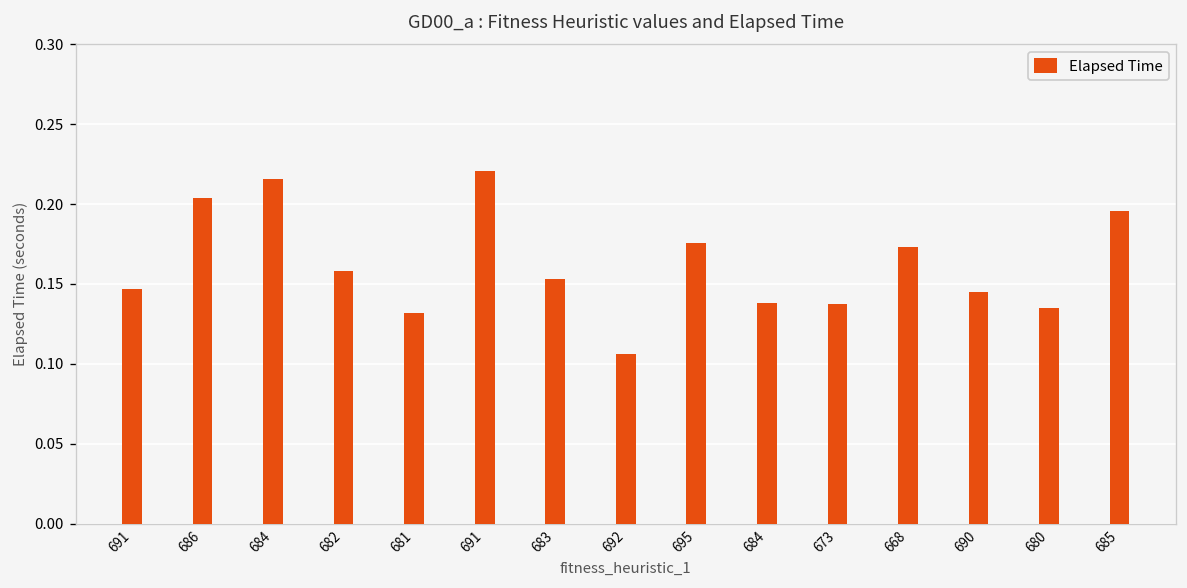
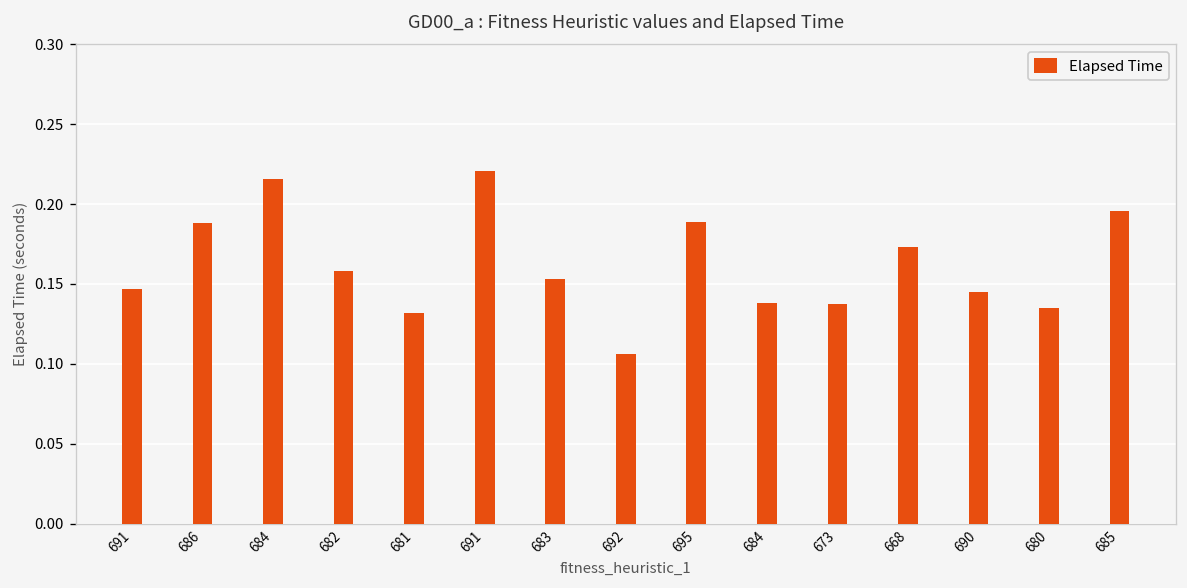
  {
-   "686": 0.204,
+   "686": 0.188,
    "682": 0.158,
    "681": 0.132,
    "683": 0.153,
    "692": 0.106,
-   "695": 0.176,
+   "695": 0.188,
    "673": 0.137,
    "668": 0.173,
    "690": 0.145,
    "680": 0.135,
    "685": 0.196
  }
